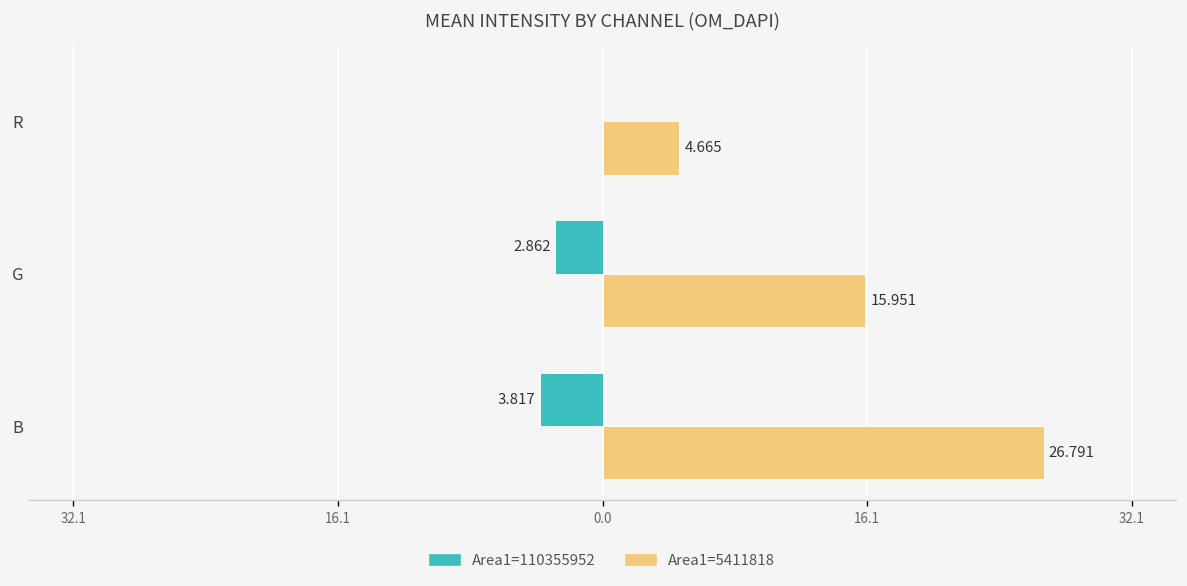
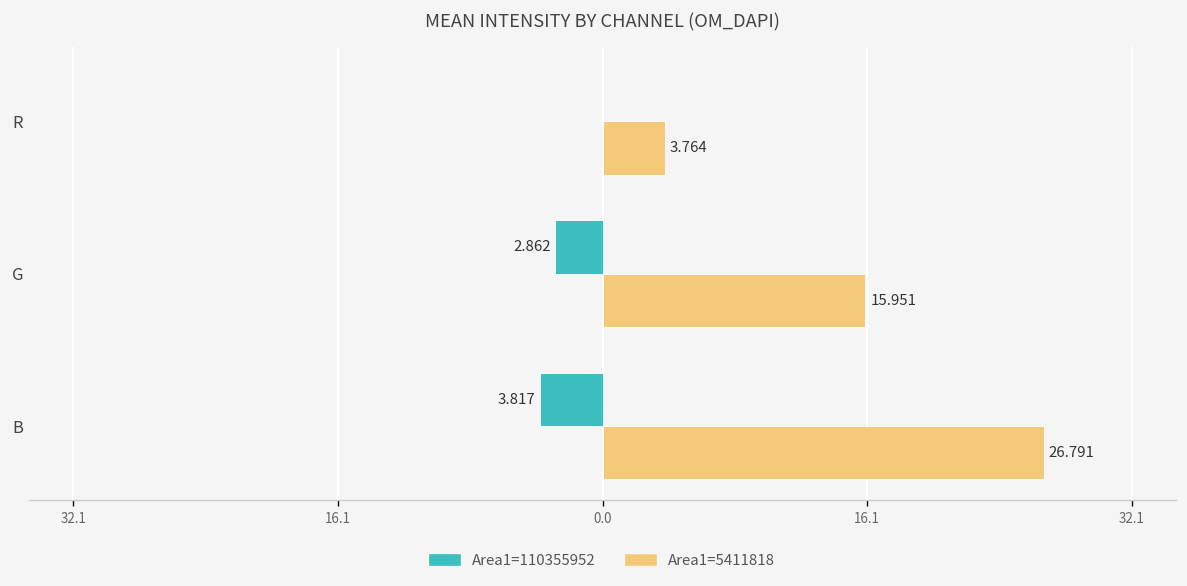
  {
    "Area1=5411818": {
-     "R": 4.665,
+     "R": 3.764,
      "G": 15.951,
      "B": 26.791
    }
  }
